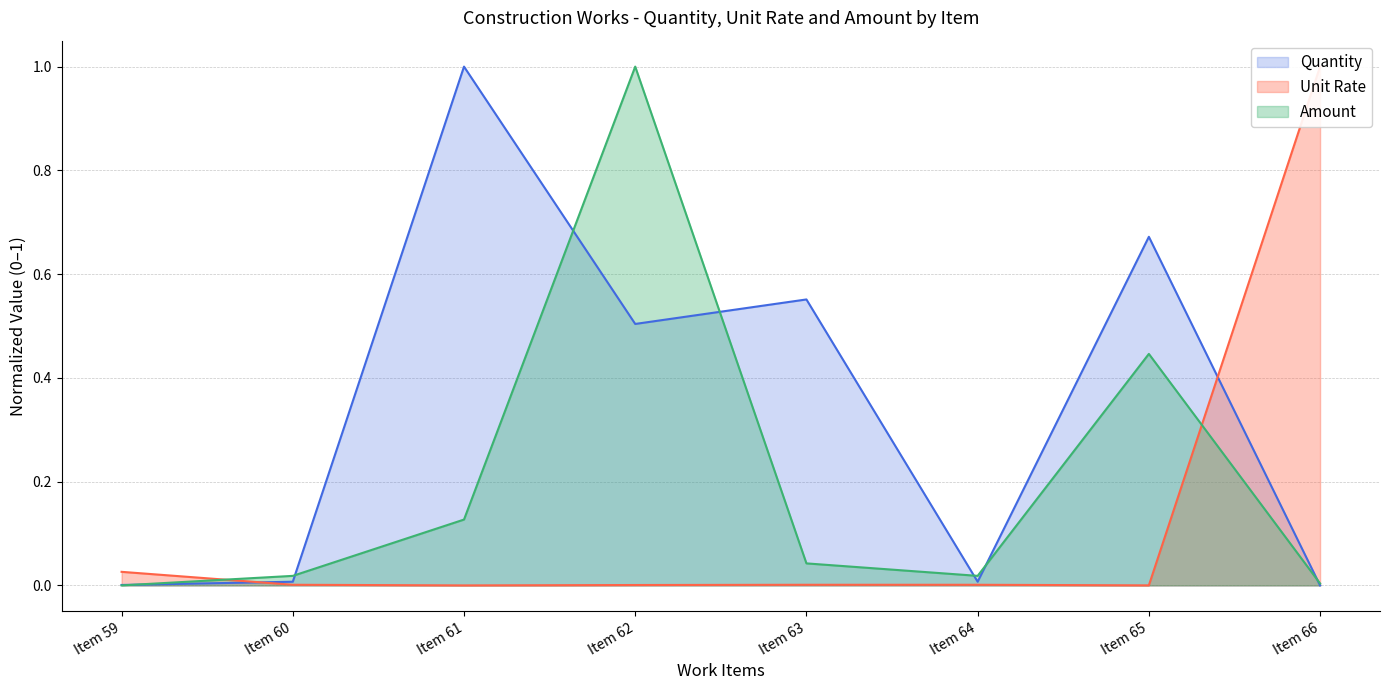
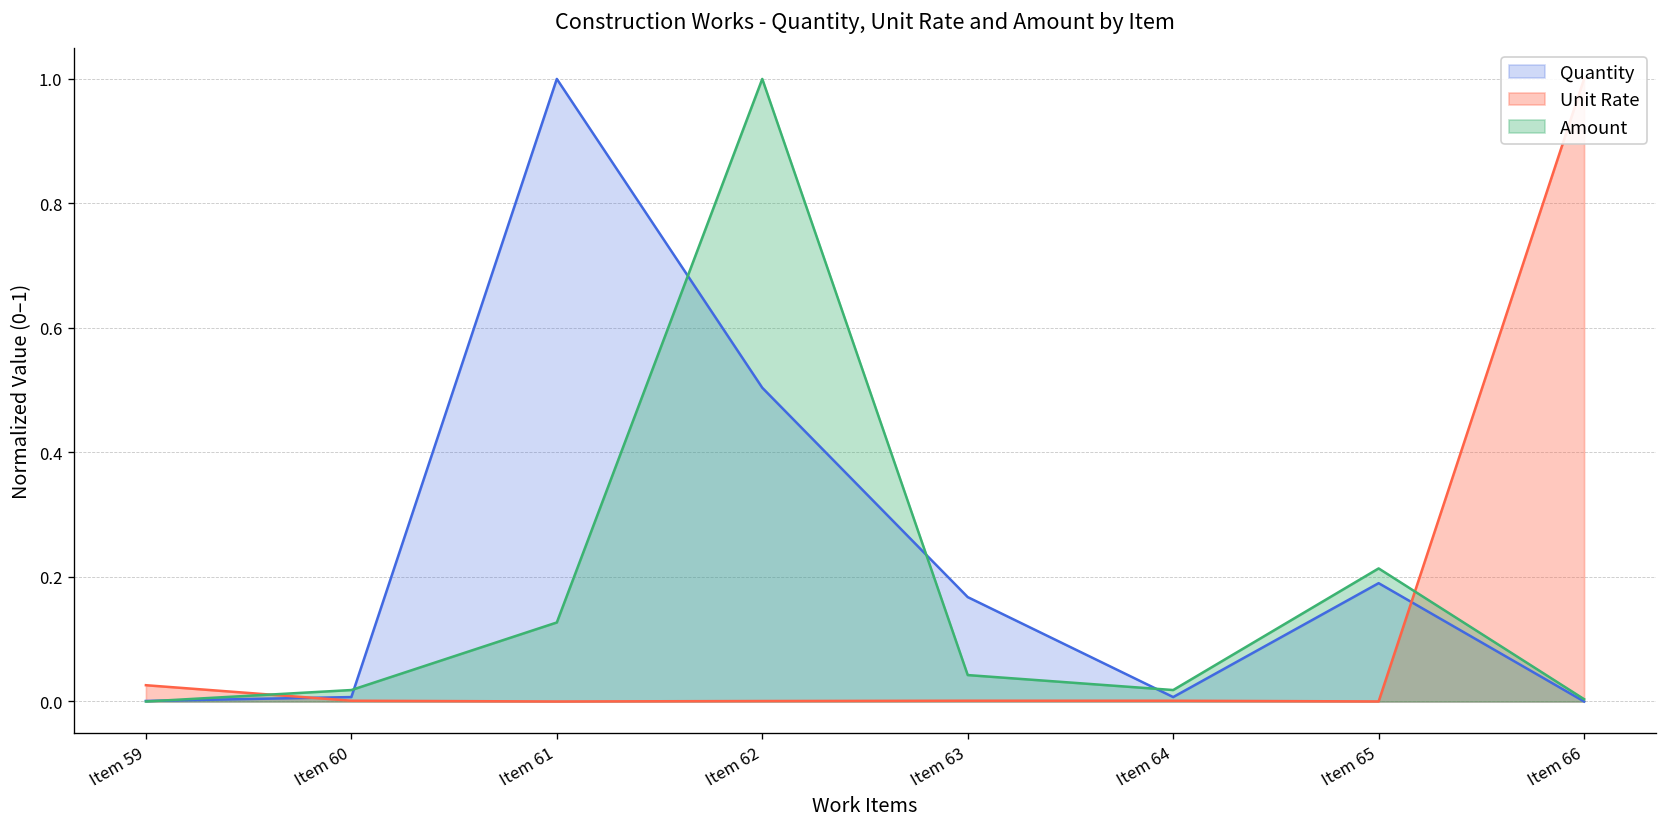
  {
    "Quantity": {
      "Item 60": 0.01,
      "Item 61": 1.00,
      "Item 62": 0.50,
-     "Item 63": 0.55,
+     "Item 63": 0.17,
      "Item 64": 0.01,
-     "Item 65": 0.67
+     "Item 65": 0.19
    },
    "Unit Rate": {
      "Item 59": 0.03,
      "Item 60": 0.00,
      "Item 61": 0.00,
      "Item 62": 0.00,
      "Item 63": 0.00,
      "Item 64": 0.00,
      "Item 65": 0.00
    },
    "Amount": {
      "Item 60": 0.02,
      "Item 61": 0.13,
      "Item 62": 1.00,
      "Item 63": 0.04,
      "Item 64": 0.02,
-     "Item 65": 0.45
+     "Item 65": 0.21
    }
  }
